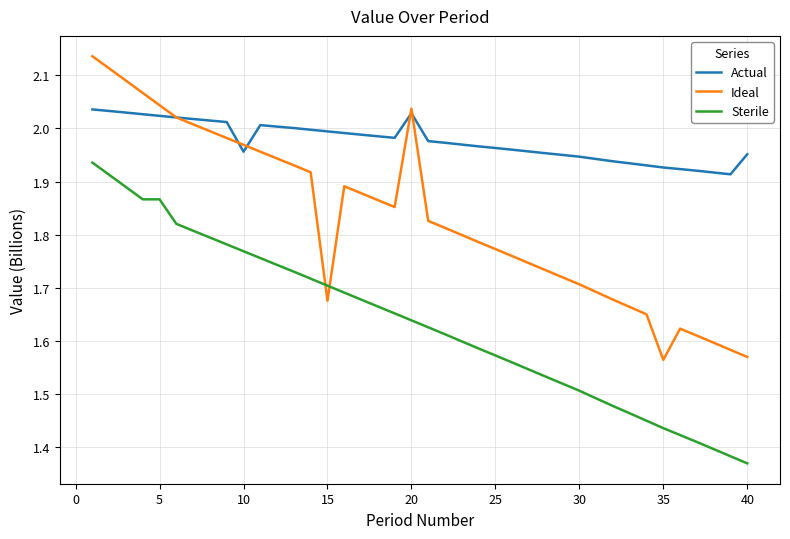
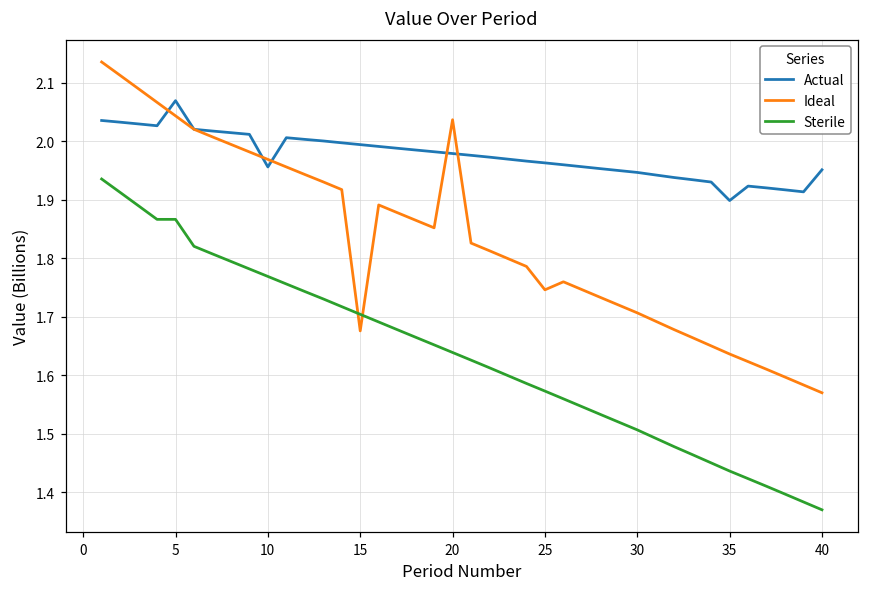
  {
    "Actual": {
-     "5": 2.02,
+     "5": 2.07,
      "10": 1.96,
      "15": 1.99,
-     "20": 2.03,
+     "20": 1.98,
      "25": 1.96,
      "30": 1.95,
-     "35": 1.93,
+     "35": 1.90,
      "40": 1.95
    },
    "Ideal": {
      "5": 2.04,
      "10": 1.97,
      "15": 1.68,
      "20": 2.04,
-     "25": 1.77,
+     "25": 1.75,
      "30": 1.71,
-     "35": 1.56,
+     "35": 1.64,
      "40": 1.57
    },
    "Sterile": {
      "5": 1.87,
      "10": 1.77,
      "15": 1.70,
      "20": 1.64,
      "25": 1.57,
      "30": 1.51,
      "35": 1.44,
      "40": 1.37
    }
  }
